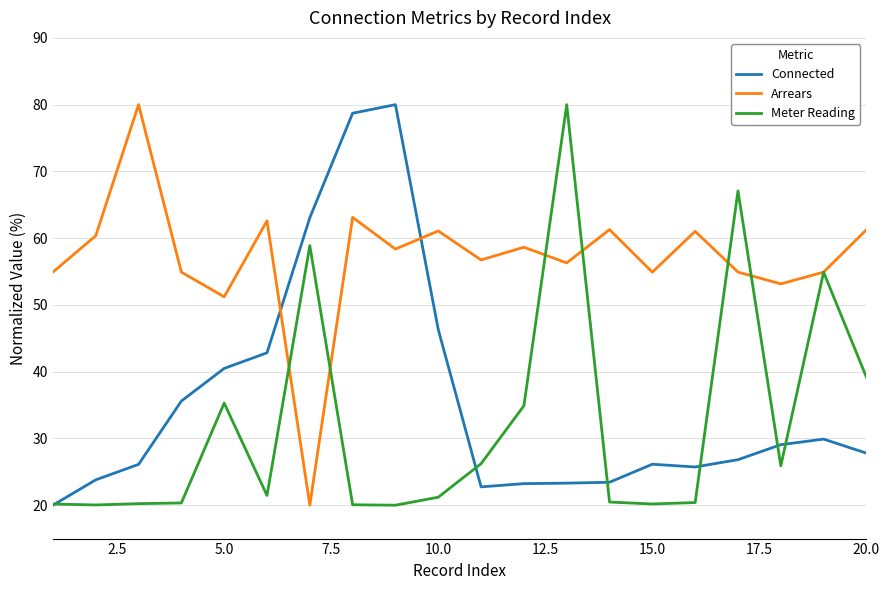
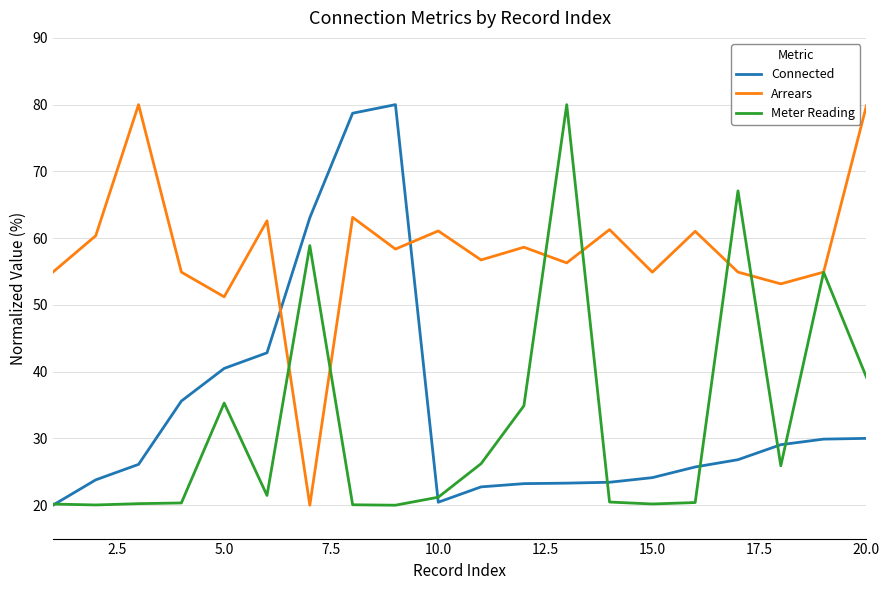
  {
    "Connected": {
      "5.0": 40,
-     "10.0": 46,
-     "15.0": 26,
-     "20.0": 28
+     "10.0": 20,
+     "15.0": 24,
+     "20.0": 30
    },
    "Arrears": {
      "5.0": 51,
      "10.0": 61,
      "15.0": 55,
-     "20.0": 61
+     "20.0": 80
    },
    "Meter Reading": {
      "5.0": 35,
      "10.0": 21,
      "15.0": 20,
      "20.0": 39
    }
  }
